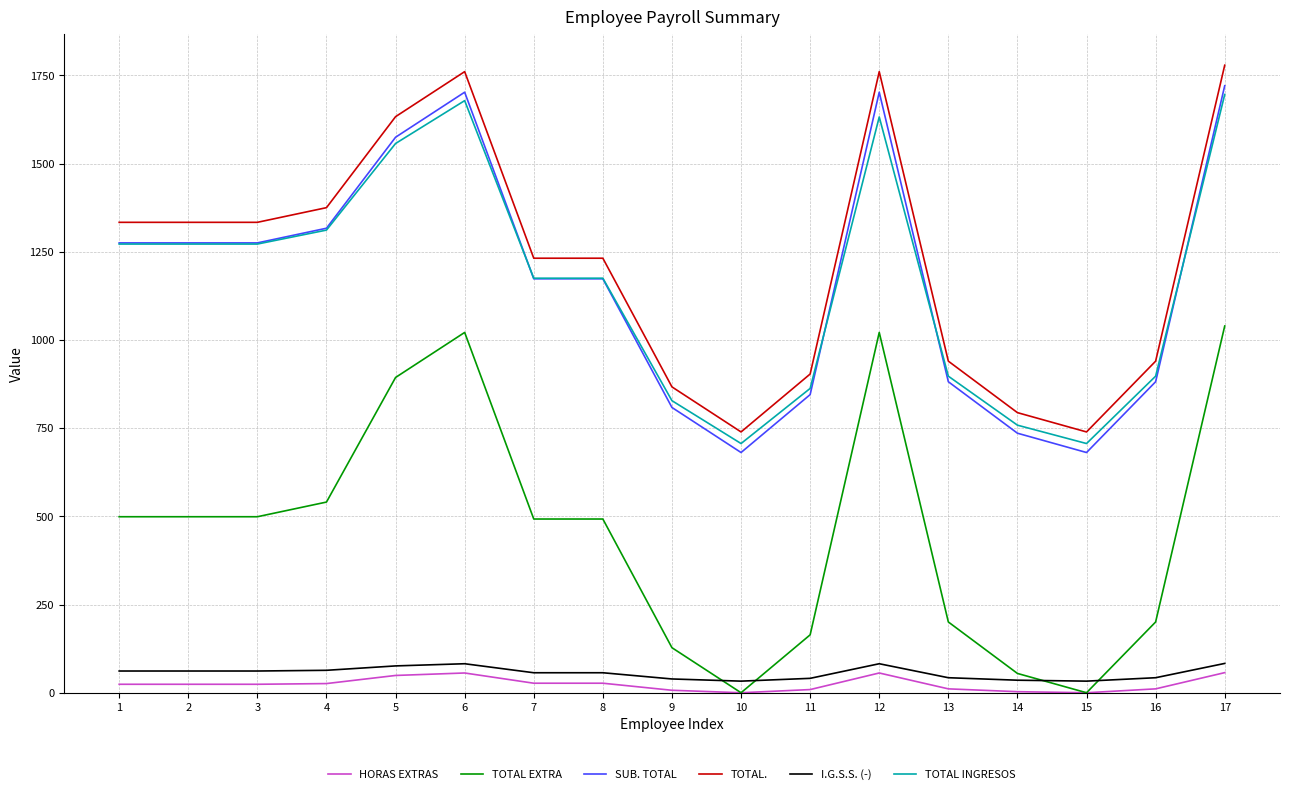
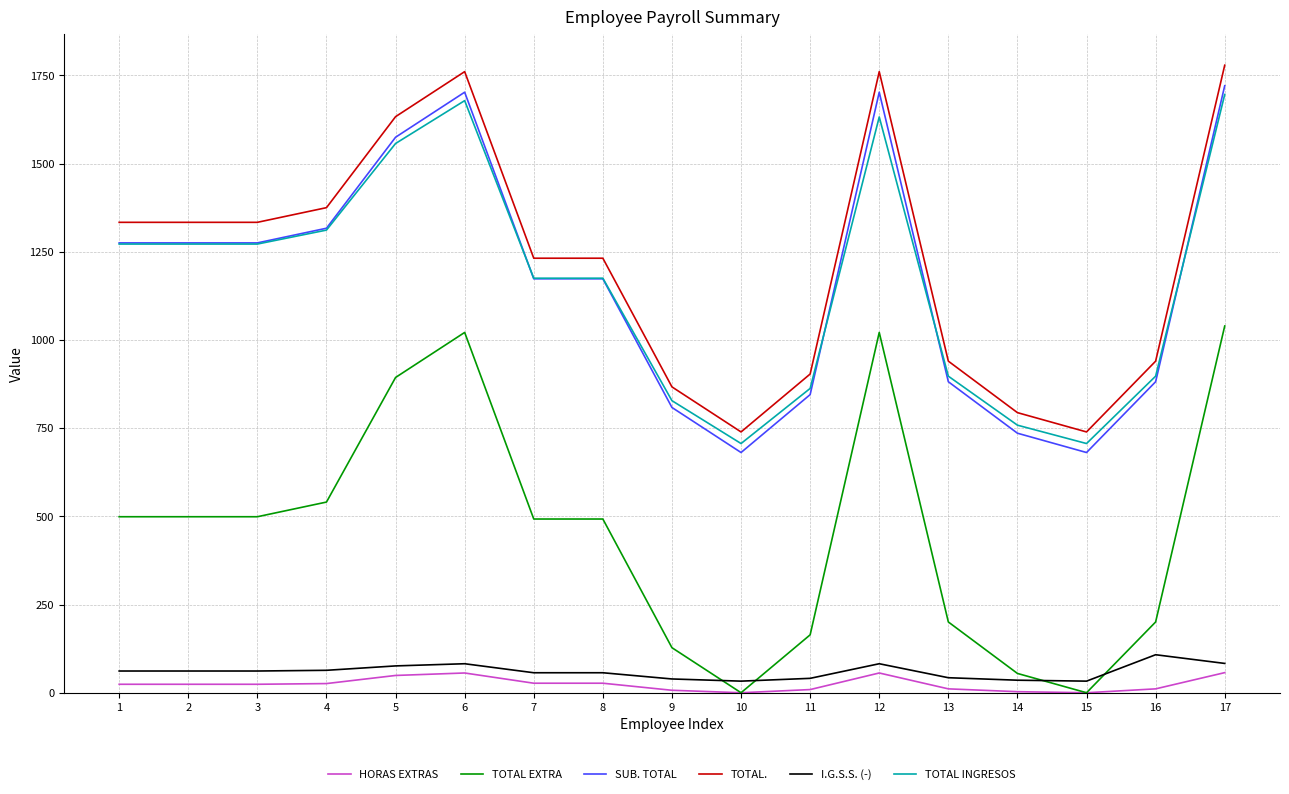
  {
    "HORAS EXTRAS": {
      "1": 20,
      "2": 20,
      "3": 20,
      "4": 30,
      "5": 50,
      "6": 60,
      "7": 30,
      "8": 30,
      "9": 10,
      "11": 10,
      "12": 60,
      "13": 10,
      "14": 0,
      "16": 10,
      "17": 60
    },
    "TOTAL EXTRA": {
      "1": 500,
      "2": 500,
      "3": 500,
      "4": 540,
      "5": 890,
      "6": 1020,
      "7": 490,
      "8": 490,
      "9": 130,
      "11": 160,
      "12": 1020,
      "13": 200,
      "14": 50,
      "16": 200,
      "17": 1040
    },
    "SUB. TOTAL": {
      "5": 1570,
      "6": 1700,
      "9": 810,
      "10": 680,
      "11": 850,
      "12": 1700,
      "13": 880,
      "14": 740,
      "15": 680,
      "16": 880,
      "17": 1720
    },
    "TOTAL.": {
      "1": 1330,
      "2": 1330,
      "3": 1330,
      "4": 1380,
      "5": 1630,
      "6": 1760,
      "7": 1230,
      "8": 1230,
      "9": 870,
      "10": 740,
      "11": 900,
      "12": 1760,
      "13": 940,
      "14": 790,
      "15": 740,
      "16": 940,
      "17": 1780
    },
    "I.G.S.S. (-)": {
      "1": 60,
      "2": 60,
      "3": 60,
      "4": 60,
      "5": 80,
      "6": 80,
      "7": 60,
      "8": 60,
      "9": 40,
      "10": 30,
      "11": 40,
      "12": 80,
      "13": 40,
      "14": 40,
      "15": 30,
-     "16": 40,
+     "16": 110,
      "17": 80
    },
    "TOTAL INGRESOS": {
      "5": 1560,
      "6": 1680,
      "9": 830,
      "10": 710,
      "11": 860,
      "12": 1630,
      "13": 900,
      "14": 760,
      "15": 710,
      "16": 900,
      "17": 1700
    }
  }
